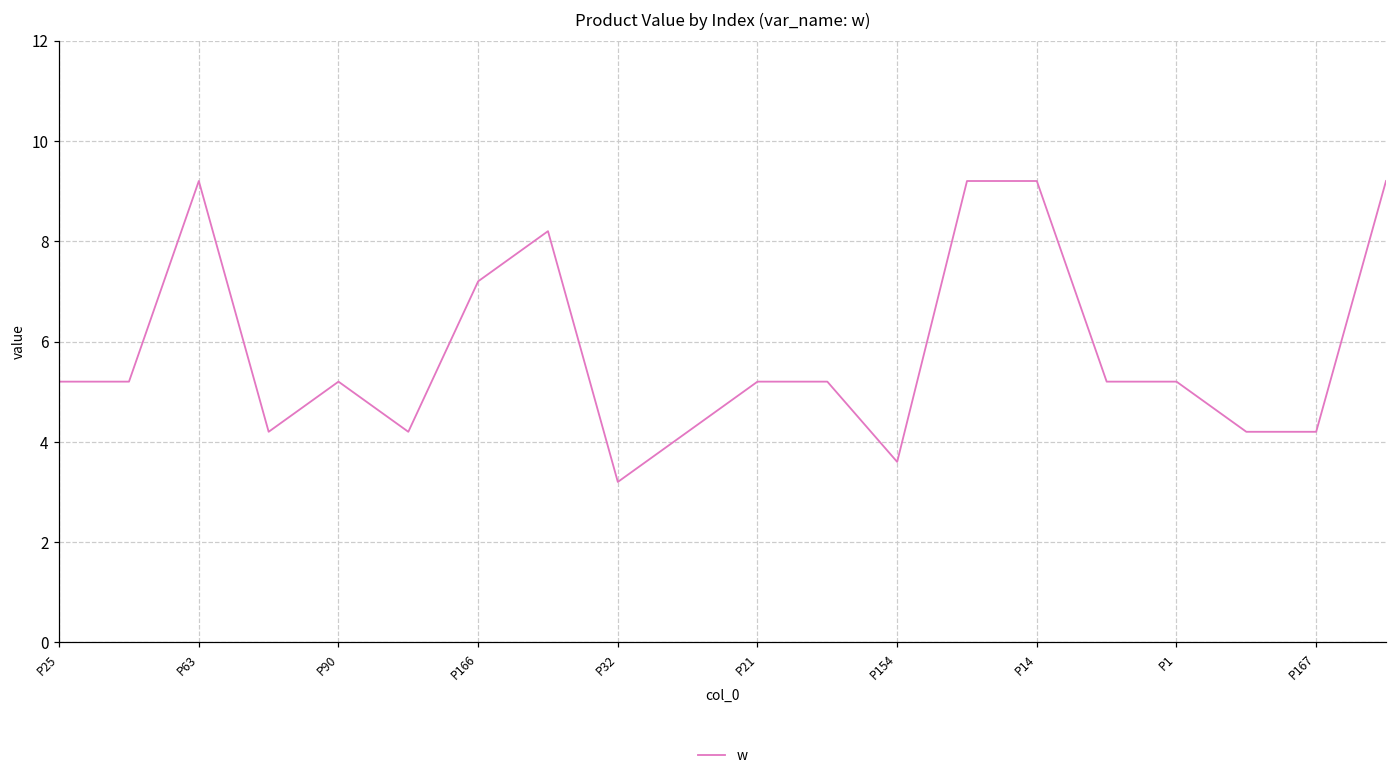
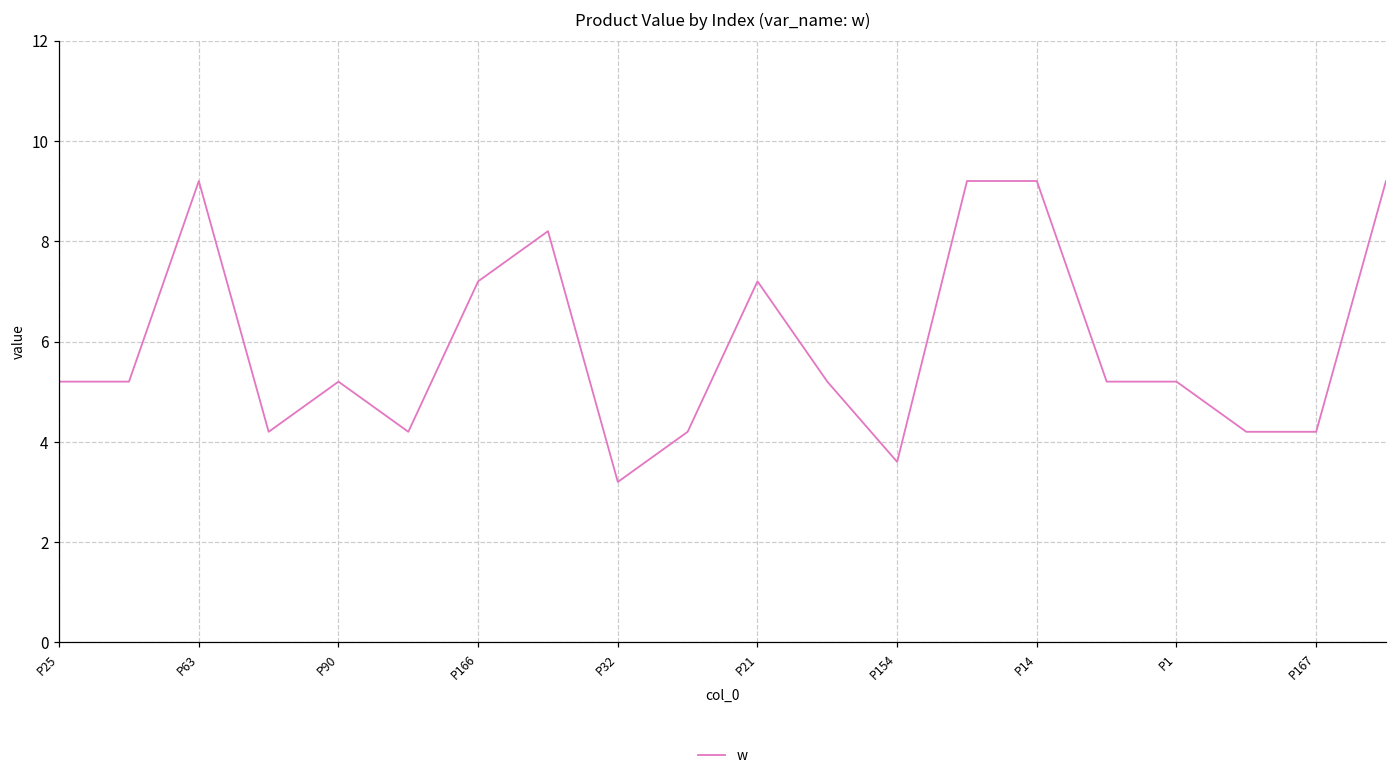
  {
    "P25": 5.2,
    "P63": 9.2,
    "P90": 5.2,
    "P166": 7.2,
    "P32": 3.2,
-   "P21": 5.2,
+   "P21": 7.2,
    "P154": 3.6,
    "P14": 9.2,
    "P1": 5.2,
    "P167": 4.2
  }
